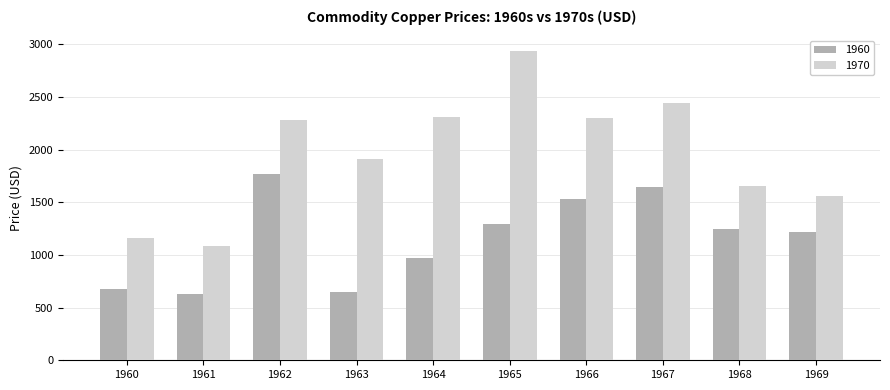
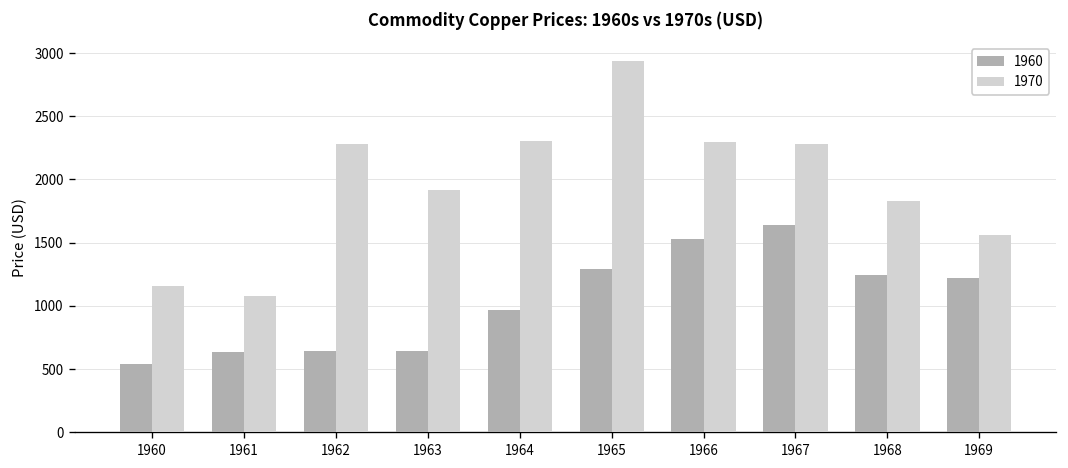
  {
    "1960": {
-     "1960": 680,
+     "1960": 540,
      "1961": 630,
-     "1962": 1770,
+     "1962": 650,
      "1963": 650,
      "1964": 970,
      "1965": 1290,
      "1966": 1530,
      "1967": 1640,
      "1968": 1240,
      "1969": 1220
    },
    "1970": {
      "1960": 1160,
      "1961": 1080,
      "1962": 2280,
      "1963": 1910,
      "1964": 2310,
      "1965": 2940,
      "1966": 2290,
-     "1967": 2440,
-     "1968": 1650,
+     "1967": 2280,
+     "1968": 1830,
      "1969": 1560
    }
  }
